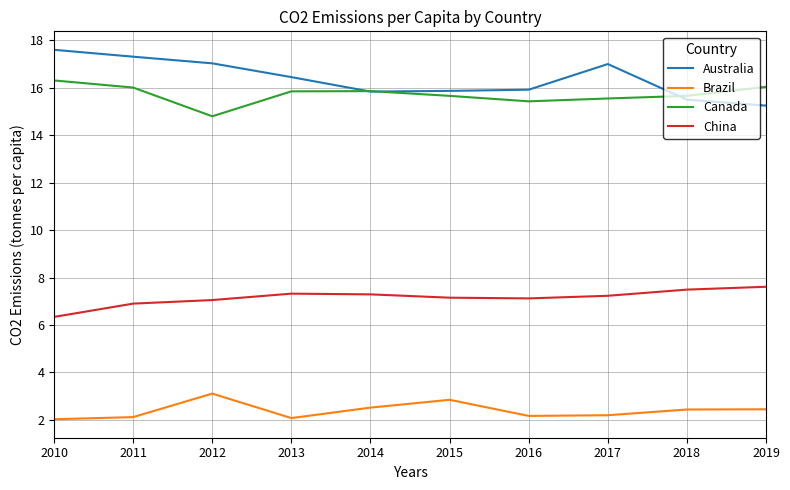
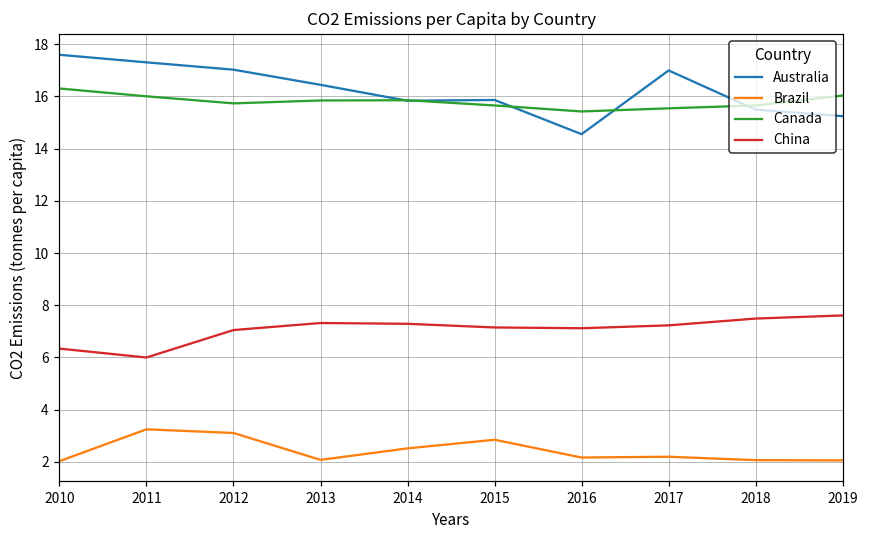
  {
    "Australia": {
      "2010": 17.6,
      "2011": 17.3,
      "2012": 17.0,
      "2013": 16.4,
      "2015": 15.9,
-     "2016": 15.9,
+     "2016": 14.6,
      "2017": 17.0,
      "2019": 15.2
    },
    "Brazil": {
      "2010": 2.0,
-     "2011": 2.1,
+     "2011": 3.3,
      "2012": 3.1,
      "2013": 2.1,
      "2014": 2.5,
      "2015": 2.9,
      "2016": 2.2,
      "2017": 2.2,
-     "2018": 2.4,
-     "2019": 2.5
+     "2018": 2.1,
+     "2019": 2.1
    },
    "Canada": {
      "2010": 16.3,
      "2011": 16.0,
-     "2012": 14.8,
+     "2012": 15.7,
      "2013": 15.8,
      "2015": 15.7,
      "2016": 15.4,
      "2017": 15.5,
      "2019": 16.0
    },
    "China": {
      "2010": 6.3,
-     "2011": 6.9,
+     "2011": 6.0,
      "2012": 7.1,
      "2013": 7.3,
      "2014": 7.3,
      "2015": 7.2,
      "2016": 7.1,
      "2017": 7.2,
      "2018": 7.5,
      "2019": 7.6
    }
  }
